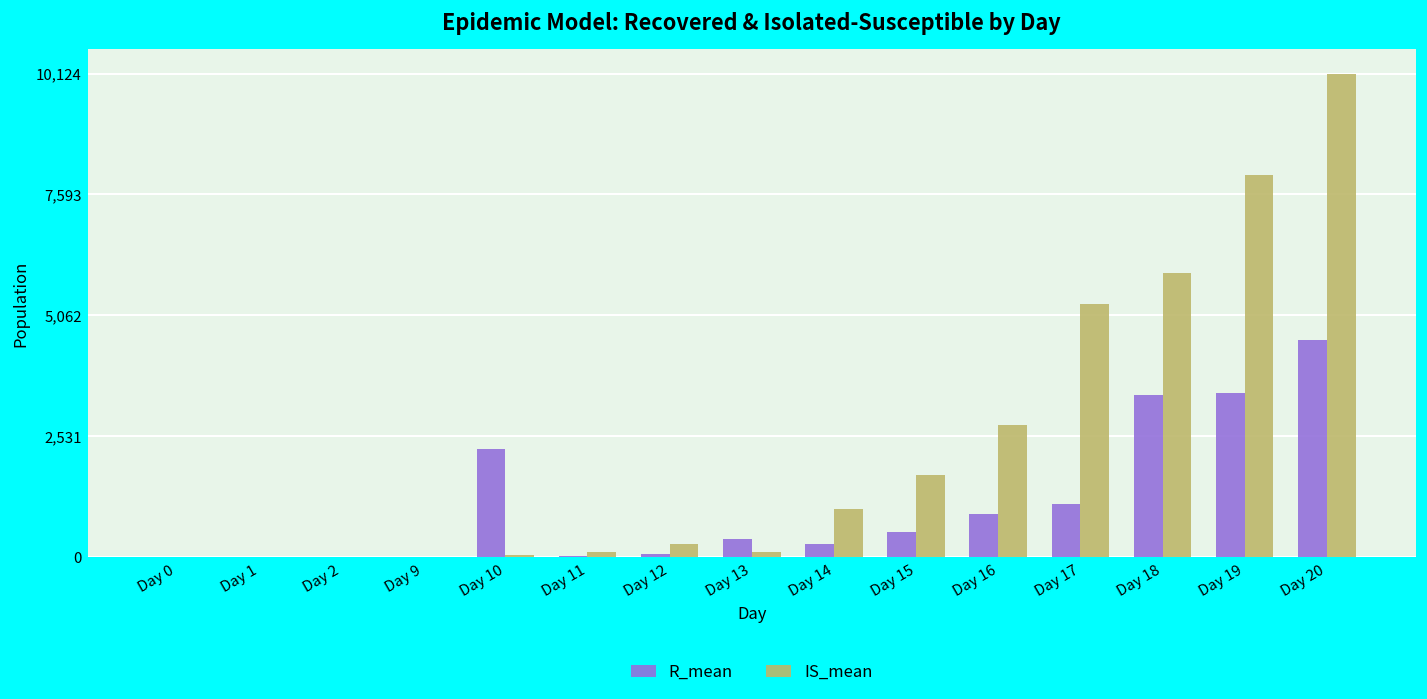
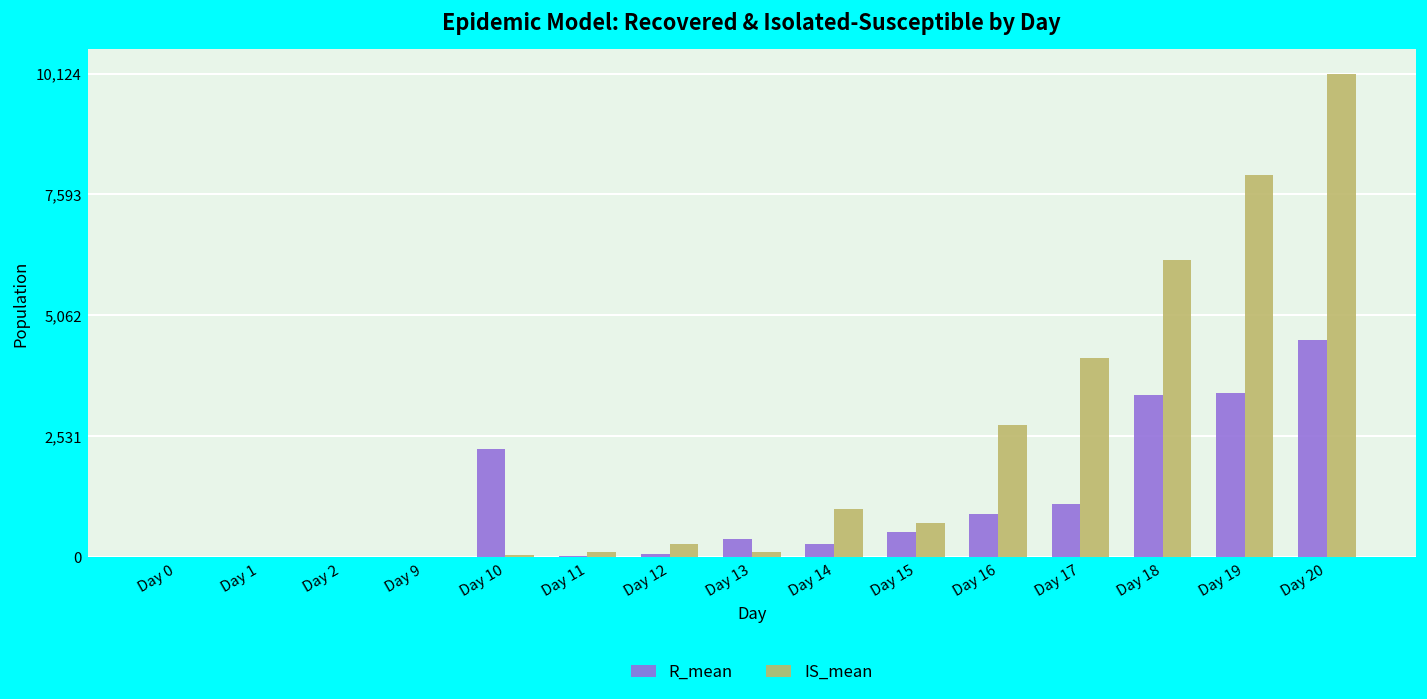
  {
    "R_mean": {
      "Day 0": "0",
      "Day 1": "0",
      "Day 2": "0",
      "Day 10": "2,300",
      "Day 12": "100",
      "Day 13": "400",
      "Day 14": "300",
      "Day 15": "500",
      "Day 16": "900",
      "Day 17": "1,100",
      "Day 18": "3,400",
      "Day 19": "3,400",
      "Day 20": "4,600"
    },
    "IS_mean": {
      "Day 0": "0",
      "Day 1": "0",
      "Day 2": "0",
      "Day 11": "100",
      "Day 12": "300",
      "Day 13": "100",
      "Day 14": "1,000",
-     "Day 15": "1,700",
+     "Day 15": "700",
      "Day 16": "2,800",
-     "Day 17": "5,300",
-     "Day 18": "6,000",
+     "Day 17": "4,200",
+     "Day 18": "6,200",
      "Day 19": "8,000",
      "Day 20": "10,100"
    }
  }
